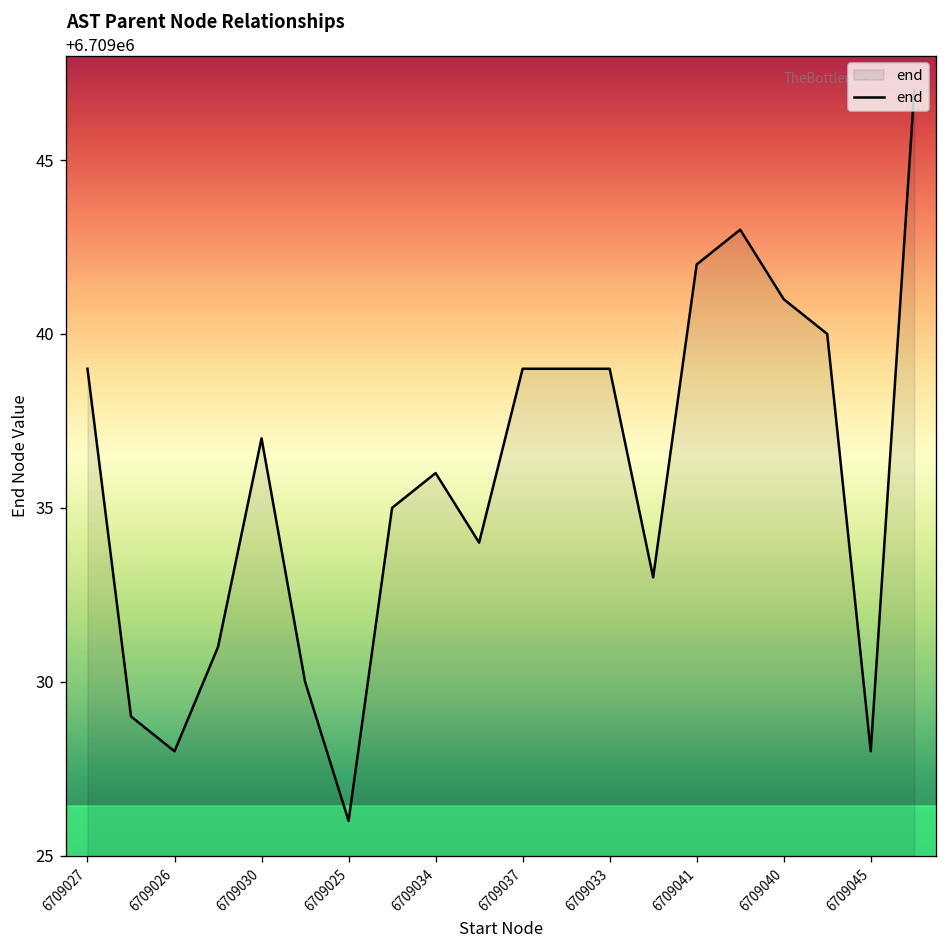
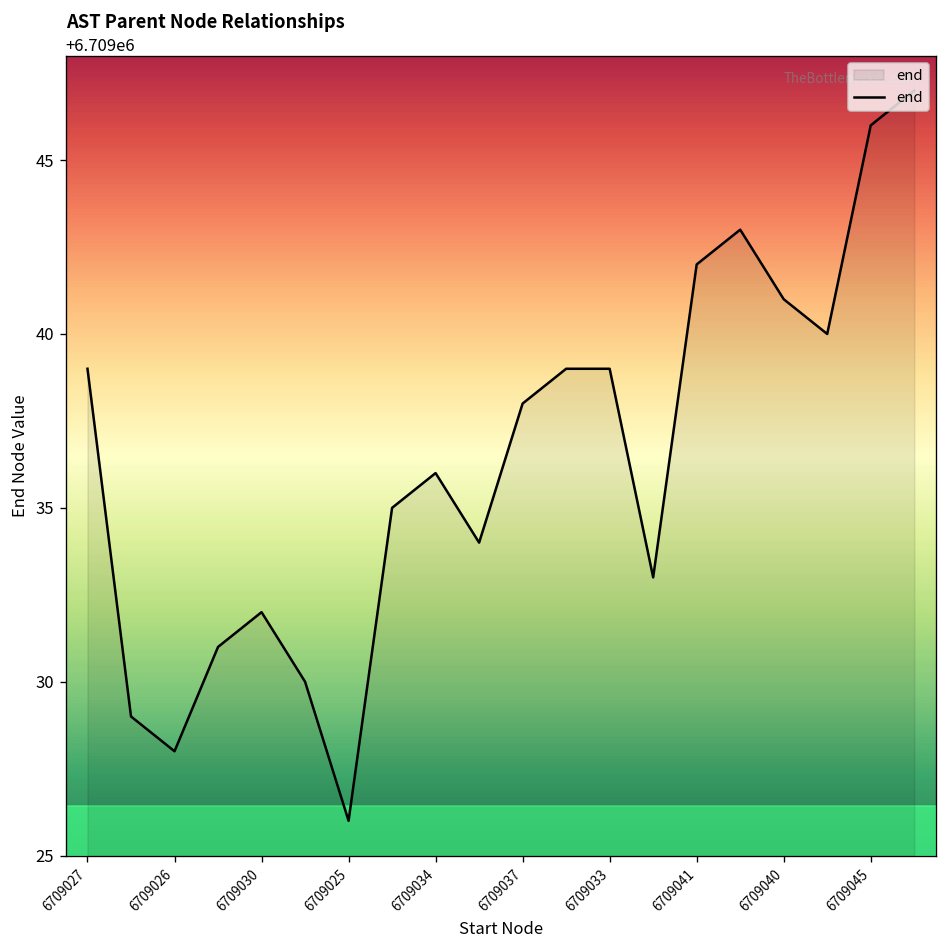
  {
    "6709027": 6709039,
    "6709026": 6709028,
-   "6709030": 6709037,
+   "6709030": 6709032,
    "6709034": 6709036,
-   "6709037": 6709039,
+   "6709037": 6709038,
    "6709033": 6709039,
    "6709041": 6709042,
    "6709040": 6709041,
-   "6709045": 6709028
+   "6709045": 6709046
  }
